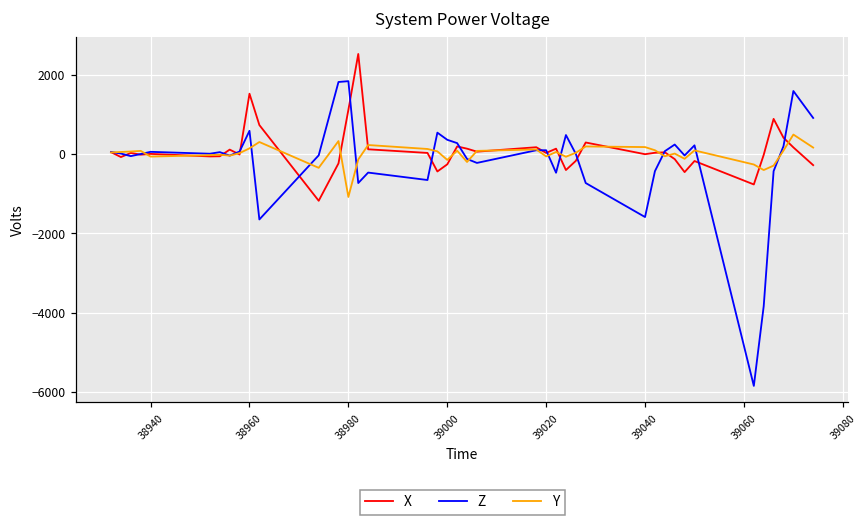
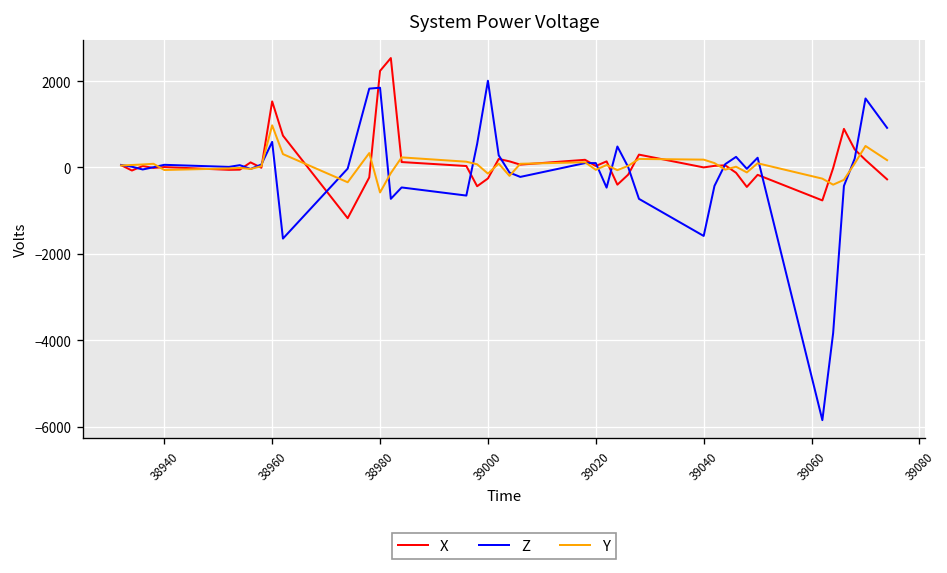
  {
    "X": {
      "38960": 1500,
-     "38980": 1100,
+     "38980": 2200,
      "39000": -300,
      "39040": 0
    },
    "Z": {
      "38960": 600,
      "38980": 1800,
-     "39000": 400,
+     "39000": 2000,
      "39040": -1600
    },
    "Y": {
-     "38960": 100,
-     "38980": -1100,
+     "38960": 1000,
+     "38980": -600,
      "39000": -100,
      "39020": -100,
      "39040": 200
    }
  }
